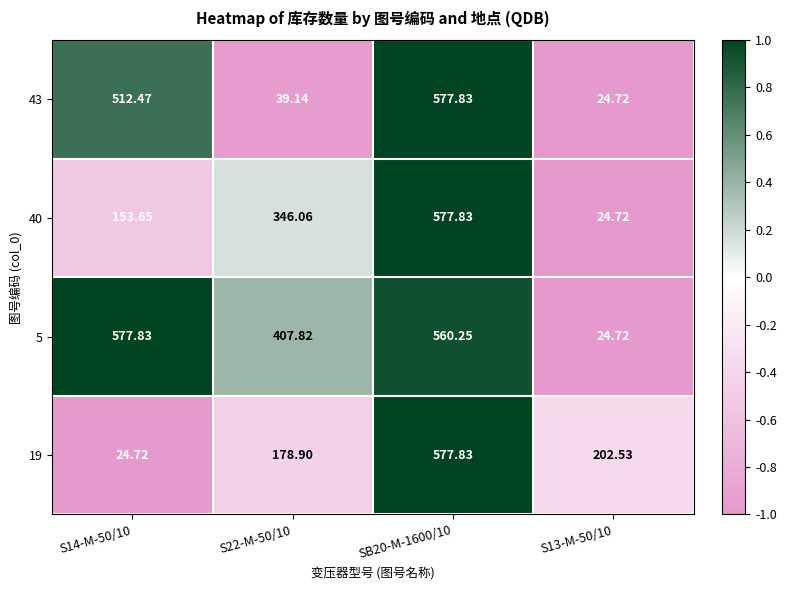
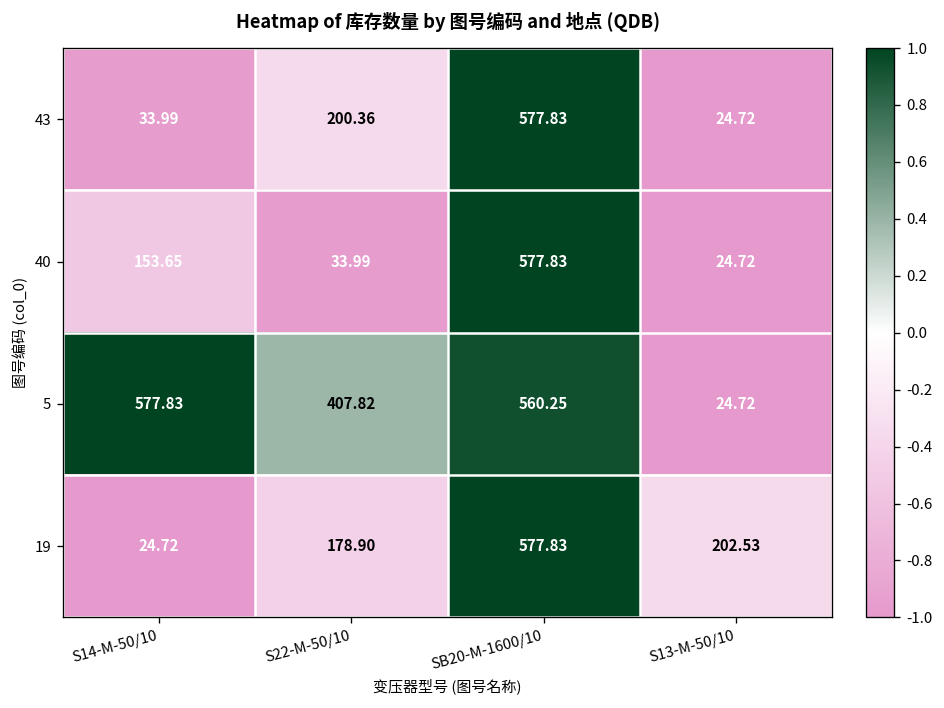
  {
    "43": {
-     "S14-M-50/10": 512.47,
-     "S22-M-50/10": 39.14,
+     "S14-M-50/10": 33.99,
+     "S22-M-50/10": 200.36,
      "SB20-M-1600/10": 577.83,
      "S13-M-50/10": 24.72
    },
    "40": {
      "S14-M-50/10": 153.65,
-     "S22-M-50/10": 346.06,
+     "S22-M-50/10": 33.99,
      "SB20-M-1600/10": 577.83,
      "S13-M-50/10": 24.72
    },
    "5": {
      "S14-M-50/10": 577.83,
      "S22-M-50/10": 407.82,
      "SB20-M-1600/10": 560.25,
      "S13-M-50/10": 24.72
    },
    "19": {
      "S14-M-50/10": 24.72,
      "S22-M-50/10": 178.90,
      "SB20-M-1600/10": 577.83,
      "S13-M-50/10": 202.53
    }
  }
